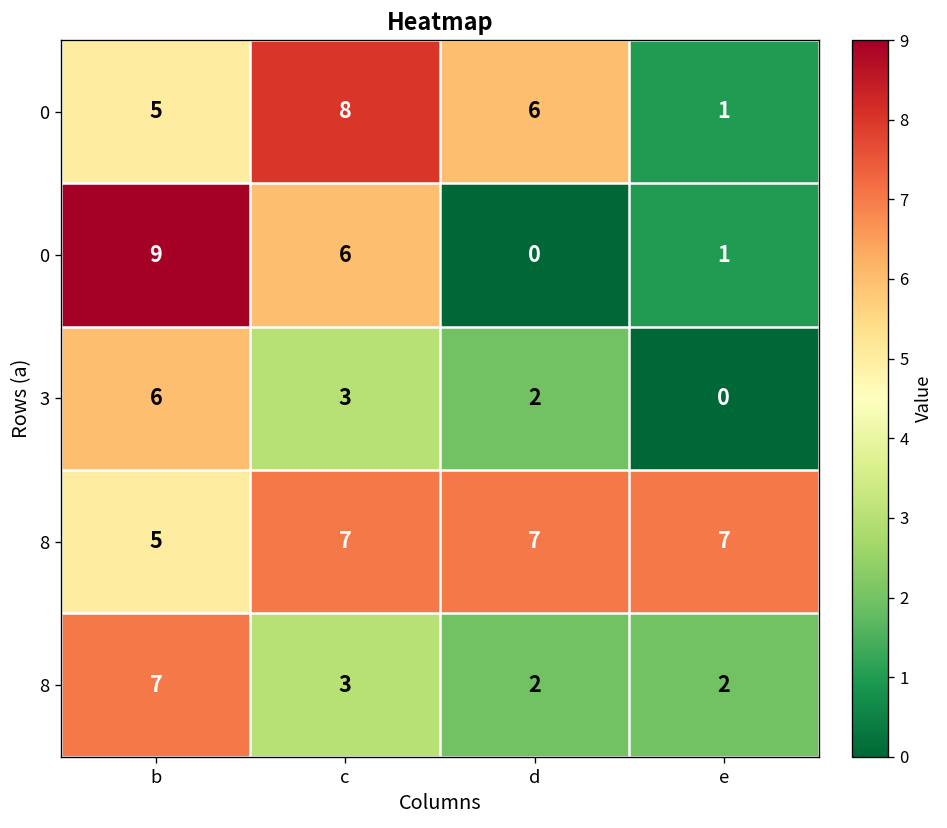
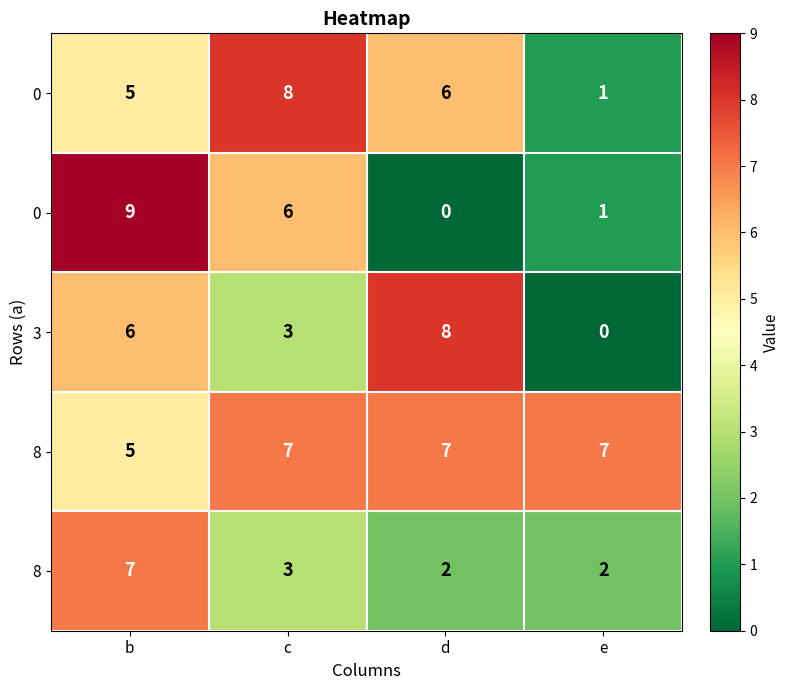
  {
    "3": {
      "b": 6,
      "c": 3,
-     "d": 2,
+     "d": 8,
      "e": 0
    }
  }
